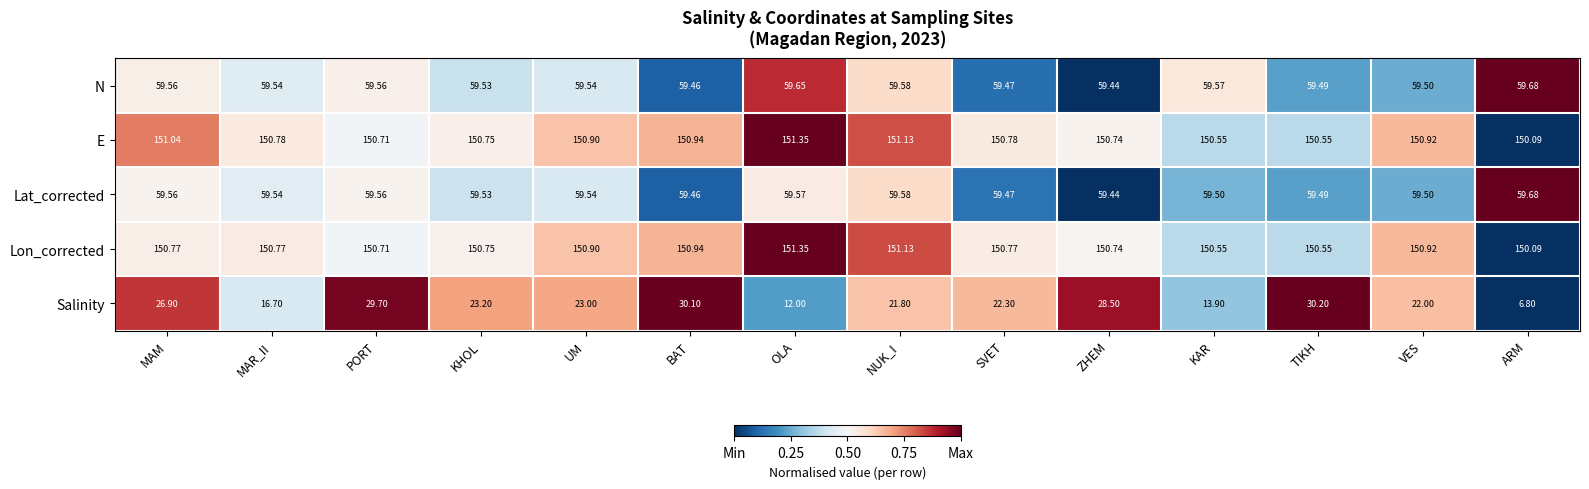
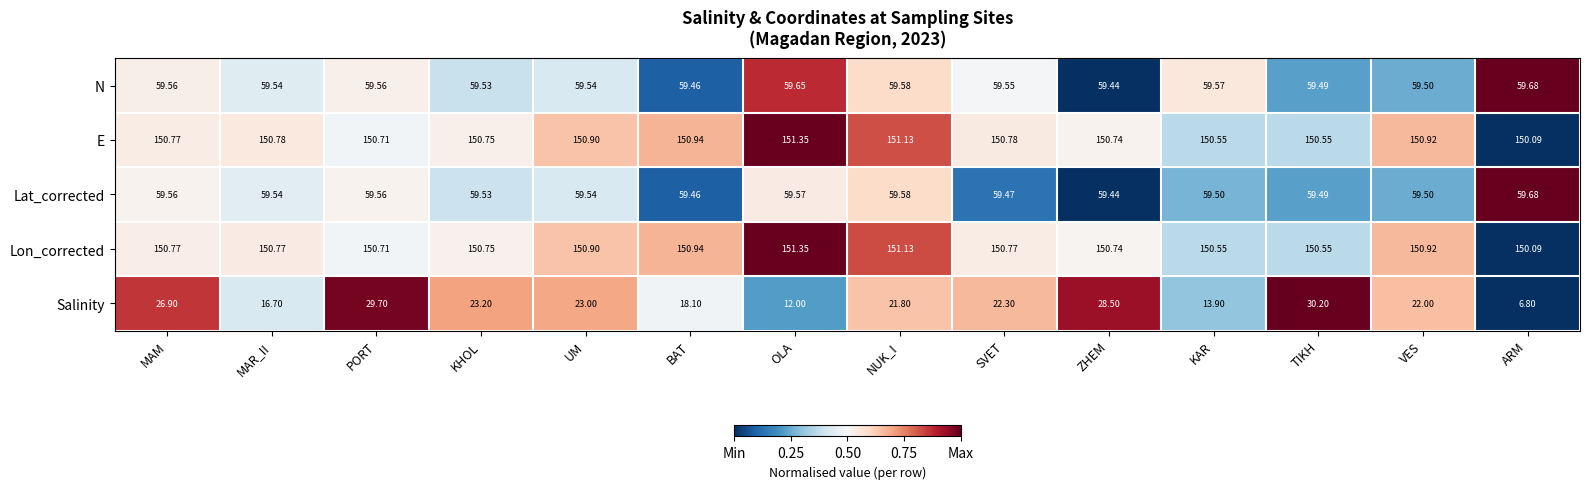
  {
    "N": {
      "MAM": 59.56,
      "MAR_II": 59.54,
      "PORT": 59.56,
      "KHOL": 59.53,
      "UM": 59.54,
      "BAT": 59.46,
      "OLA": 59.65,
      "NUK_I": 59.58,
-     "SVET": 59.47,
+     "SVET": 59.55,
      "ZHEM": 59.44,
      "KAR": 59.57,
      "TIKH": 59.49,
      "VES": 59.50,
      "ARM": 59.68
    },
    "E": {
-     "MAM": 151.04,
+     "MAM": 150.77,
      "MAR_II": 150.78,
      "PORT": 150.71,
      "KHOL": 150.75,
      "UM": 150.90,
      "BAT": 150.94,
      "OLA": 151.35,
      "NUK_I": 151.13,
      "SVET": 150.78,
      "ZHEM": 150.74,
      "KAR": 150.55,
      "TIKH": 150.55,
      "VES": 150.92,
      "ARM": 150.09
    },
    "Lat_corrected": {
      "MAM": 59.56,
      "MAR_II": 59.54,
      "PORT": 59.56,
      "KHOL": 59.53,
      "UM": 59.54,
      "BAT": 59.46,
      "OLA": 59.57,
      "NUK_I": 59.58,
      "SVET": 59.47,
      "ZHEM": 59.44,
      "KAR": 59.50,
      "TIKH": 59.49,
      "VES": 59.50,
      "ARM": 59.68
    },
    "Lon_corrected": {
      "MAM": 150.77,
      "MAR_II": 150.77,
      "PORT": 150.71,
      "KHOL": 150.75,
      "UM": 150.90,
      "BAT": 150.94,
      "OLA": 151.35,
      "NUK_I": 151.13,
      "SVET": 150.77,
      "ZHEM": 150.74,
      "KAR": 150.55,
      "TIKH": 150.55,
      "VES": 150.92,
      "ARM": 150.09
    },
    "Salinity": {
      "MAM": 26.90,
      "MAR_II": 16.70,
      "PORT": 29.70,
      "KHOL": 23.20,
      "UM": 23.00,
-     "BAT": 30.10,
+     "BAT": 18.10,
      "OLA": 12.00,
      "NUK_I": 21.80,
      "SVET": 22.30,
      "ZHEM": 28.50,
      "KAR": 13.90,
      "TIKH": 30.20,
      "VES": 22.00,
      "ARM": 6.80
    }
  }
